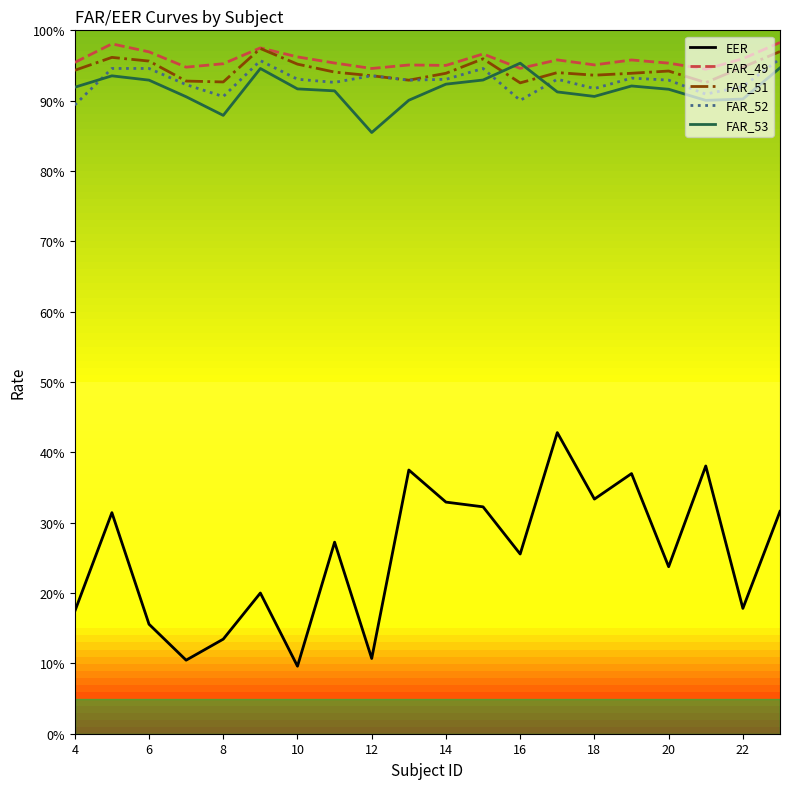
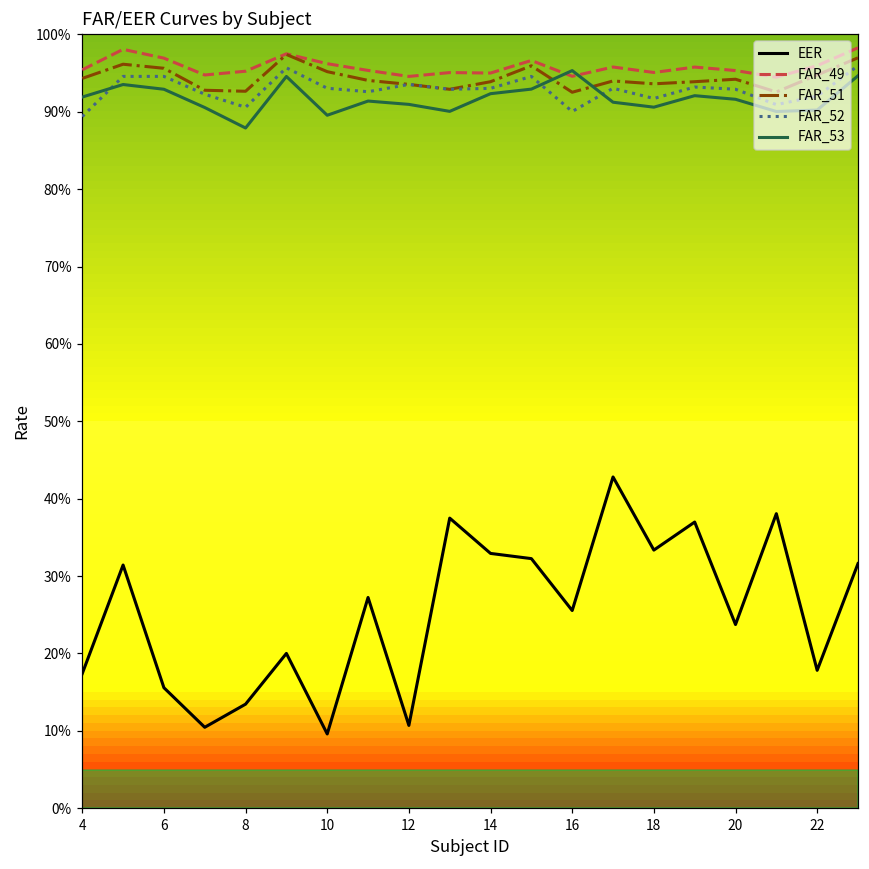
  {
    "EER": {
      "4": "17%",
      "6": "16%",
      "8": "13%",
      "10": "10%",
      "12": "11%",
      "14": "33%",
      "16": "26%",
      "18": "33%",
      "20": "24%",
      "22": "18%"
    },
    "FAR_49": {
      "4": "95%",
      "6": "97%",
      "8": "95%",
      "10": "96%",
      "12": "95%",
      "14": "95%",
      "16": "95%",
      "18": "95%",
      "20": "95%"
    },
    "FAR_51": {
      "4": "94%",
      "6": "96%",
      "8": "93%",
      "10": "95%",
      "14": "94%",
      "16": "93%",
      "18": "94%",
      "20": "94%"
    },
    "FAR_52": {
      "4": "89%",
      "6": "95%",
      "8": "91%",
      "10": "93%",
      "14": "93%",
      "16": "90%",
      "18": "92%",
      "20": "93%"
    },
    "FAR_53": {
      "4": "92%",
      "6": "93%",
      "8": "88%",
-     "10": "92%",
-     "12": "85%",
+     "10": "90%",
+     "12": "91%",
      "14": "92%",
      "16": "95%",
      "18": "91%",
      "20": "92%"
    }
  }
